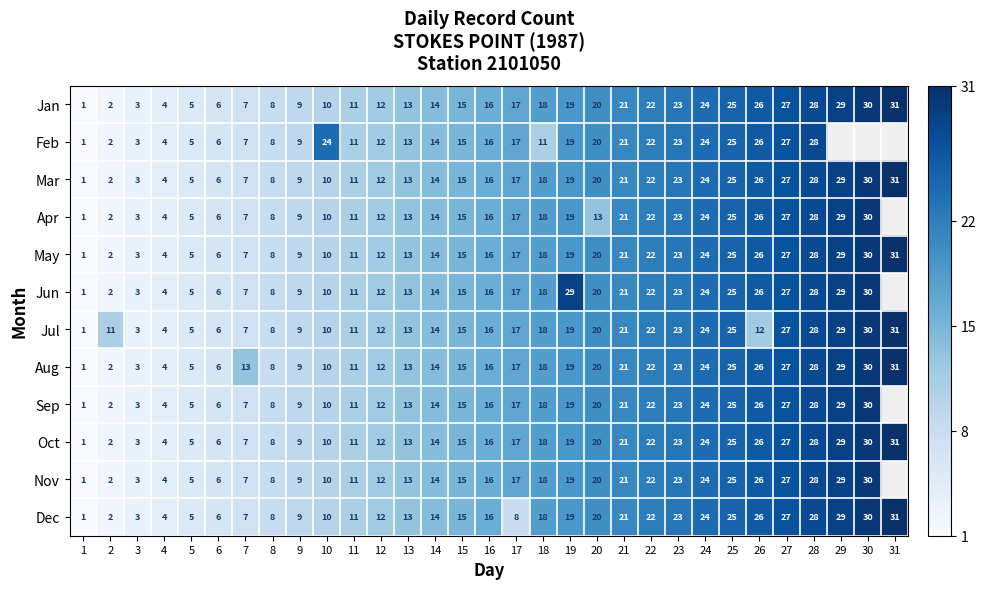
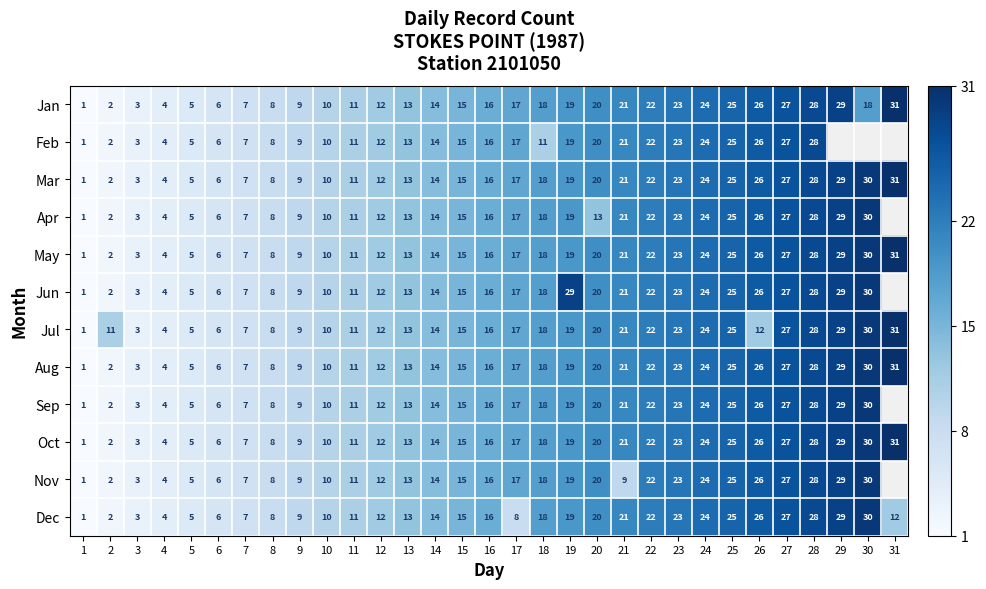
  {
    "Jan": {
      "1": 1,
      "2": 2,
      "3": 3,
      "4": 4,
      "5": 5,
      "6": 6,
      "7": 7,
      "8": 8,
      "9": 9,
      "10": 10,
      "11": 11,
      "12": 12,
      "13": 13,
      "14": 14,
      "15": 15,
      "16": 16,
      "17": 17,
      "18": 18,
      "19": 19,
      "20": 20,
      "21": 21,
      "22": 22,
      "23": 23,
      "24": 24,
      "25": 25,
      "26": 26,
      "27": 27,
      "28": 28,
      "29": 29,
-     "30": 30,
+     "30": 18,
      "31": 31
    },
    "Feb": {
      "1": 1,
      "2": 2,
      "3": 3,
      "4": 4,
      "5": 5,
      "6": 6,
      "7": 7,
      "8": 8,
      "9": 9,
-     "10": 24,
+     "10": 10,
      "11": 11,
      "12": 12,
      "13": 13,
      "14": 14,
      "15": 15,
      "16": 16,
      "17": 17,
      "18": 11,
      "19": 19,
      "20": 20,
      "21": 21,
      "22": 22,
      "23": 23,
      "24": 24,
      "25": 25,
      "26": 26,
      "27": 27,
      "28": 28
    },
    "Aug": {
      "1": 1,
      "2": 2,
      "3": 3,
      "4": 4,
      "5": 5,
      "6": 6,
-     "7": 13,
+     "7": 7,
      "8": 8,
      "9": 9,
      "10": 10,
      "11": 11,
      "12": 12,
      "13": 13,
      "14": 14,
      "15": 15,
      "16": 16,
      "17": 17,
      "18": 18,
      "19": 19,
      "20": 20,
      "21": 21,
      "22": 22,
      "23": 23,
      "24": 24,
      "25": 25,
      "26": 26,
      "27": 27,
      "28": 28,
      "29": 29,
      "30": 30,
      "31": 31
    },
    "Nov": {
      "1": 1,
      "2": 2,
      "3": 3,
      "4": 4,
      "5": 5,
      "6": 6,
      "7": 7,
      "8": 8,
      "9": 9,
      "10": 10,
      "11": 11,
      "12": 12,
      "13": 13,
      "14": 14,
      "15": 15,
      "16": 16,
      "17": 17,
      "18": 18,
      "19": 19,
      "20": 20,
-     "21": 21,
+     "21": 9,
      "22": 22,
      "23": 23,
      "24": 24,
      "25": 25,
      "26": 26,
      "27": 27,
      "28": 28,
      "29": 29,
      "30": 30
    },
    "Dec": {
      "1": 1,
      "2": 2,
      "3": 3,
      "4": 4,
      "5": 5,
      "6": 6,
      "7": 7,
      "8": 8,
      "9": 9,
      "10": 10,
      "11": 11,
      "12": 12,
      "13": 13,
      "14": 14,
      "15": 15,
      "16": 16,
      "17": 8,
      "18": 18,
      "19": 19,
      "20": 20,
      "21": 21,
      "22": 22,
      "23": 23,
      "24": 24,
      "25": 25,
      "26": 26,
      "27": 27,
      "28": 28,
      "29": 29,
      "30": 30,
-     "31": 31
+     "31": 12
    }
  }
